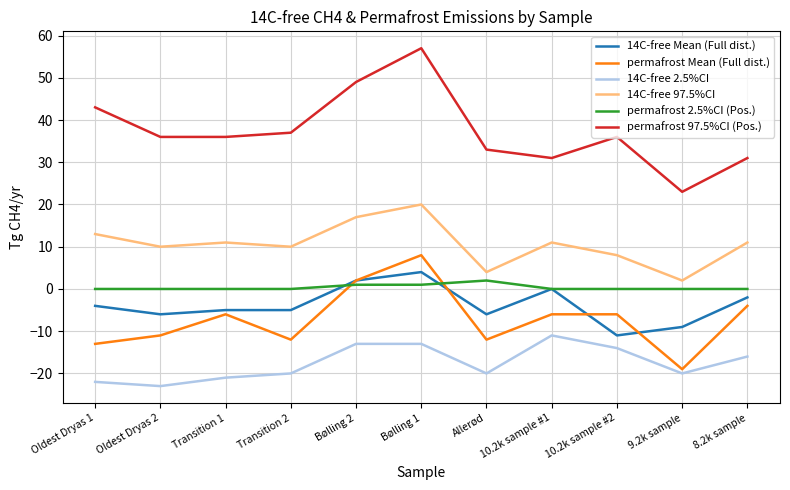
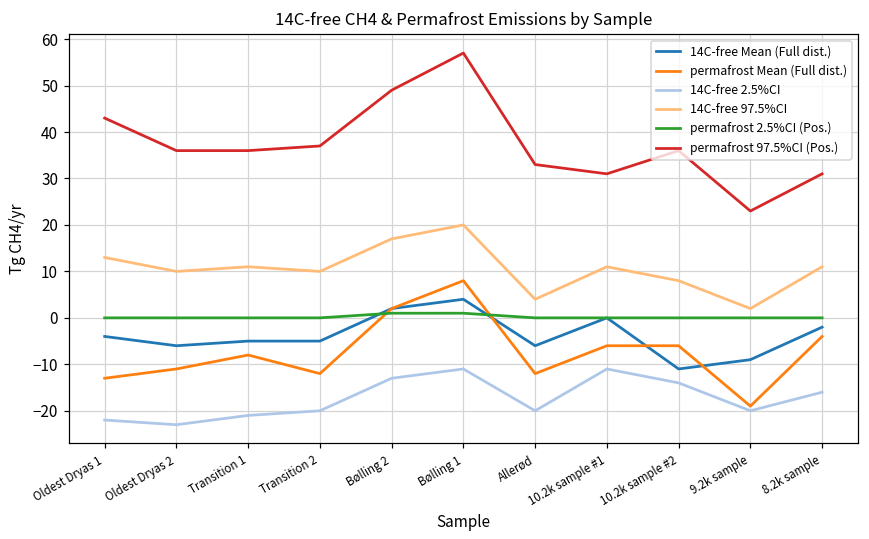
  {
    "14C-free Mean (Full dist.)": {
      "Oldest Dryas 1": -4,
      "Oldest Dryas 2": -6,
      "Transition 1": -5,
      "Transition 2": -5,
      "Bølling 1": 4,
      "Allerød": -6,
      "10.2k sample #2": -11,
      "9.2k sample": -9,
      "8.2k sample": -2
    },
    "permafrost Mean (Full dist.)": {
      "Oldest Dryas 1": -13,
      "Oldest Dryas 2": -11,
-     "Transition 1": -6,
+     "Transition 1": -8,
      "Transition 2": -12,
      "Bølling 1": 8,
      "Allerød": -12,
      "10.2k sample #1": -6,
      "10.2k sample #2": -6,
      "9.2k sample": -19,
      "8.2k sample": -4
    },
    "14C-free 2.5%CI": {
      "Oldest Dryas 1": -22,
      "Oldest Dryas 2": -23,
      "Transition 1": -21,
      "Transition 2": -20,
      "Bølling 2": -13,
-     "Bølling 1": -13,
+     "Bølling 1": -11,
      "Allerød": -20,
      "10.2k sample #1": -11,
      "10.2k sample #2": -14,
      "9.2k sample": -20,
      "8.2k sample": -16
    },
    "14C-free 97.5%CI": {
      "Oldest Dryas 1": 13,
      "Oldest Dryas 2": 10,
      "Transition 1": 11,
      "Transition 2": 10,
      "Bølling 2": 17,
      "Bølling 1": 20,
      "Allerød": 4,
      "10.2k sample #1": 11,
      "10.2k sample #2": 8,
      "9.2k sample": 2,
      "8.2k sample": 11
    },
    "permafrost 2.5%CI (Pos.)": {
      "Oldest Dryas 1": 0,
      "Oldest Dryas 2": 0,
      "Transition 1": 0,
      "Transition 2": 0,
      "Bølling 2": 1,
      "Bølling 1": 1,
-     "Allerød": 2,
+     "Allerød": 0,
      "10.2k sample #2": 0,
      "9.2k sample": 0,
      "8.2k sample": 0
    },
    "permafrost 97.5%CI (Pos.)": {
      "Oldest Dryas 1": 43,
      "Oldest Dryas 2": 36,
      "Transition 1": 36,
      "Transition 2": 37,
      "Bølling 2": 49,
      "Bølling 1": 57,
      "Allerød": 33,
      "10.2k sample #1": 31,
      "9.2k sample": 23,
      "8.2k sample": 31
    }
  }
